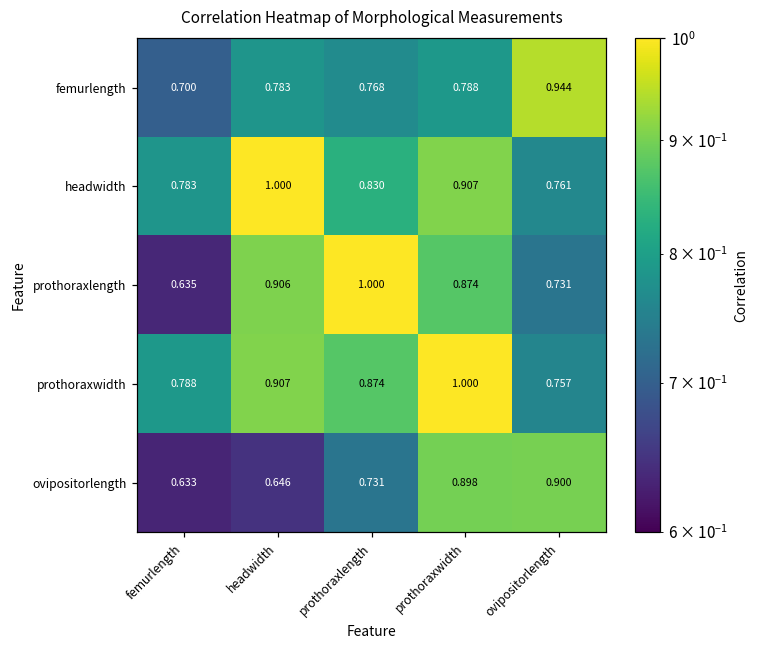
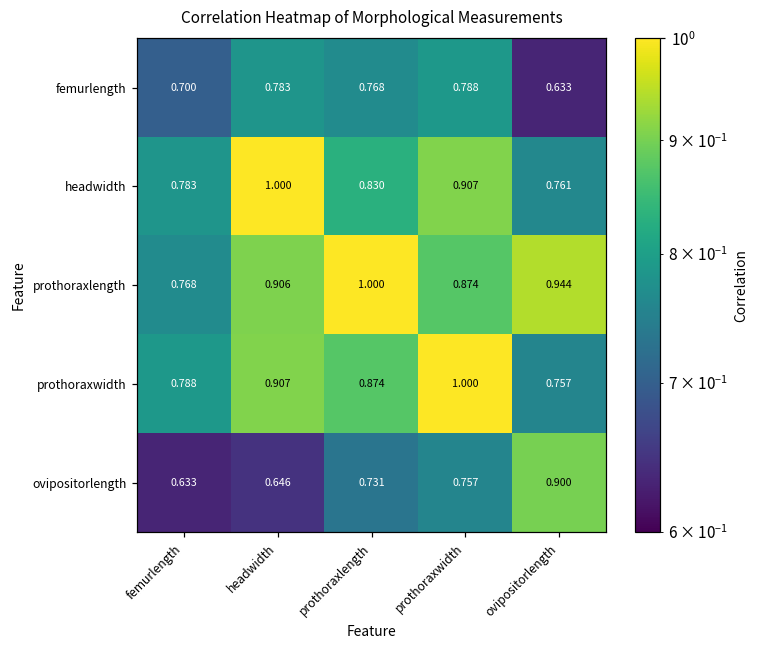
  {
    "femurlength": {
      "femurlength": 0.700,
      "headwidth": 0.783,
      "prothoraxlength": 0.768,
      "prothoraxwidth": 0.788,
-     "ovipositorlength": 0.944
+     "ovipositorlength": 0.633
    },
    "headwidth": {
      "femurlength": 0.783,
      "headwidth": 1.000,
      "prothoraxlength": 0.830,
      "prothoraxwidth": 0.907,
      "ovipositorlength": 0.761
    },
    "prothoraxlength": {
-     "femurlength": 0.635,
+     "femurlength": 0.768,
      "headwidth": 0.906,
      "prothoraxlength": 1.000,
      "prothoraxwidth": 0.874,
-     "ovipositorlength": 0.731
+     "ovipositorlength": 0.944
    },
    "prothoraxwidth": {
      "femurlength": 0.788,
      "headwidth": 0.907,
      "prothoraxlength": 0.874,
      "prothoraxwidth": 1.000,
      "ovipositorlength": 0.757
    },
    "ovipositorlength": {
      "femurlength": 0.633,
      "headwidth": 0.646,
      "prothoraxlength": 0.731,
-     "prothoraxwidth": 0.898,
+     "prothoraxwidth": 0.757,
      "ovipositorlength": 0.900
    }
  }
